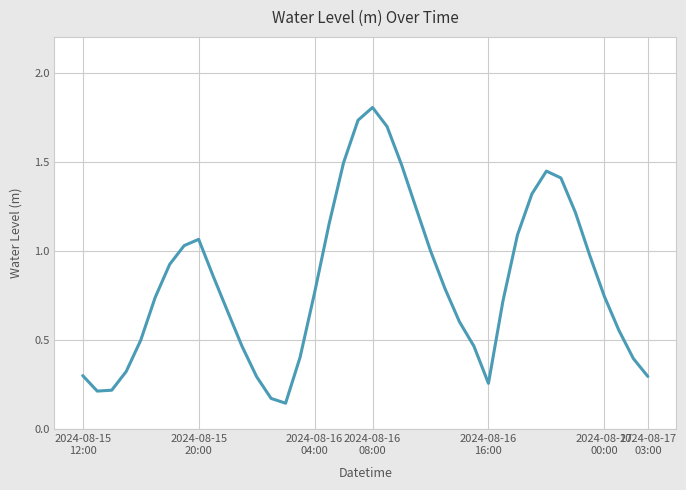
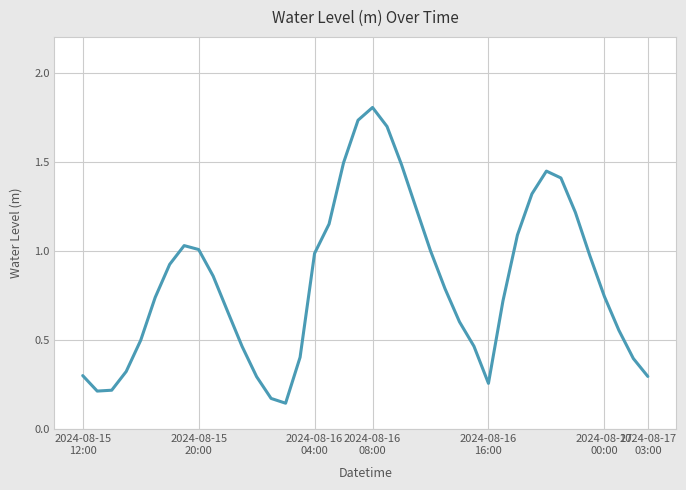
  {
    "2024-08-15 12:00": 0.30,
-   "2024-08-15 20:00": 1.07,
-   "2024-08-16 04:00": 0.77,
+   "2024-08-15 20:00": 1.01,
+   "2024-08-16 04:00": 0.99,
    "2024-08-16 08:00": 1.80,
    "2024-08-16 16:00": 0.26
  }
